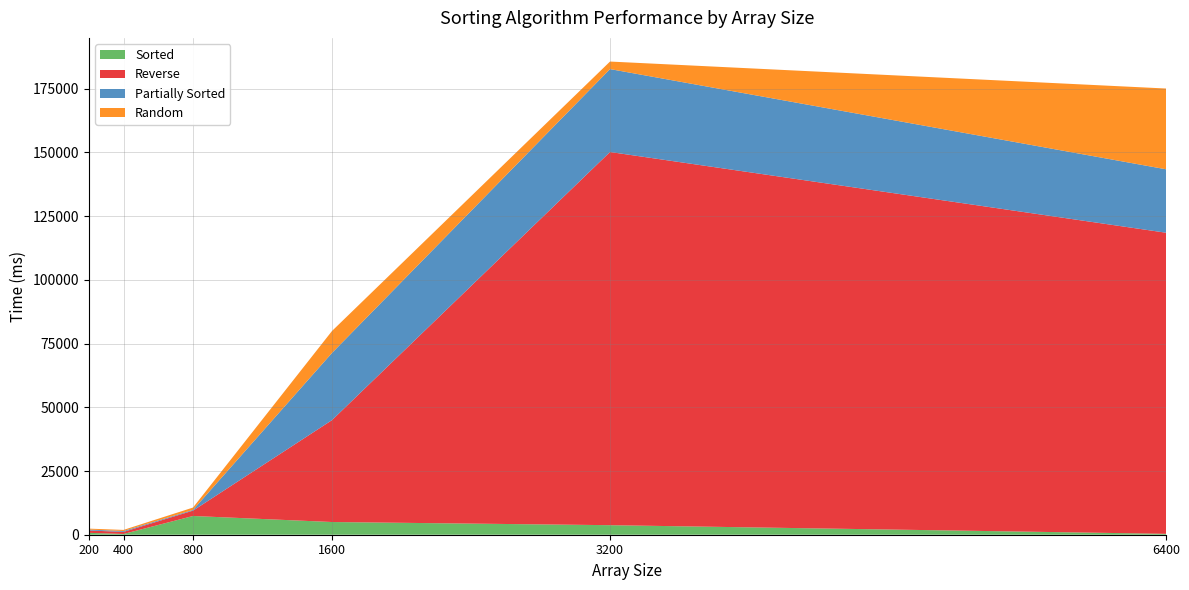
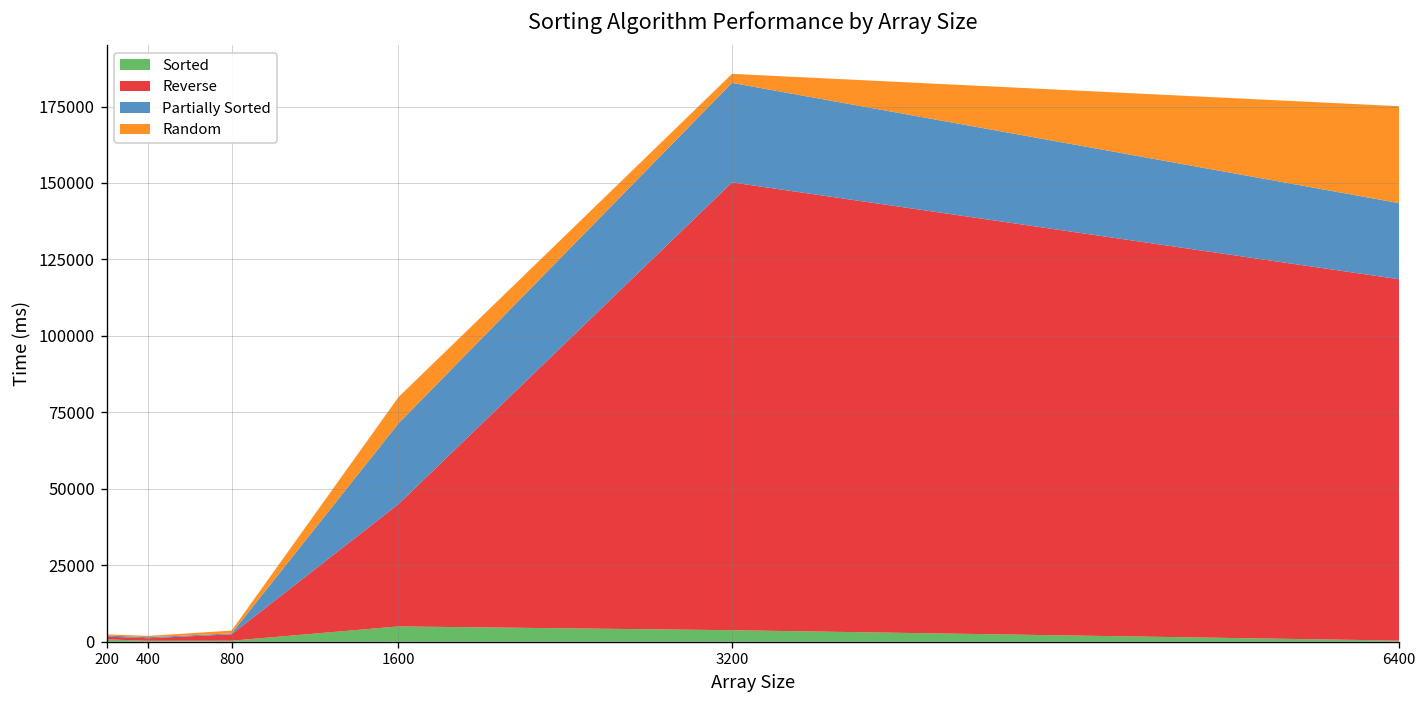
  {
    "Sorted": {
-     "800": 7000,
+     "800": 0,
      "1600": 5000,
      "3200": 4000
    },
    "Reverse": {
      "1600": 40000,
      "3200": 146000,
      "6400": 118000
    },
    "Partially Sorted": {
      "1600": 26000,
      "3200": 33000,
      "6400": 25000
    },
    "Random": {
      "1600": 9000,
      "3200": 3000,
      "6400": 32000
    }
  }
